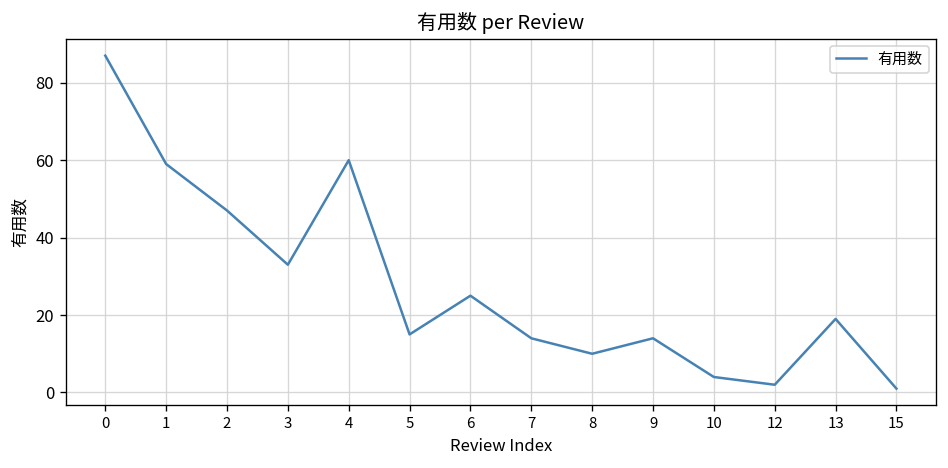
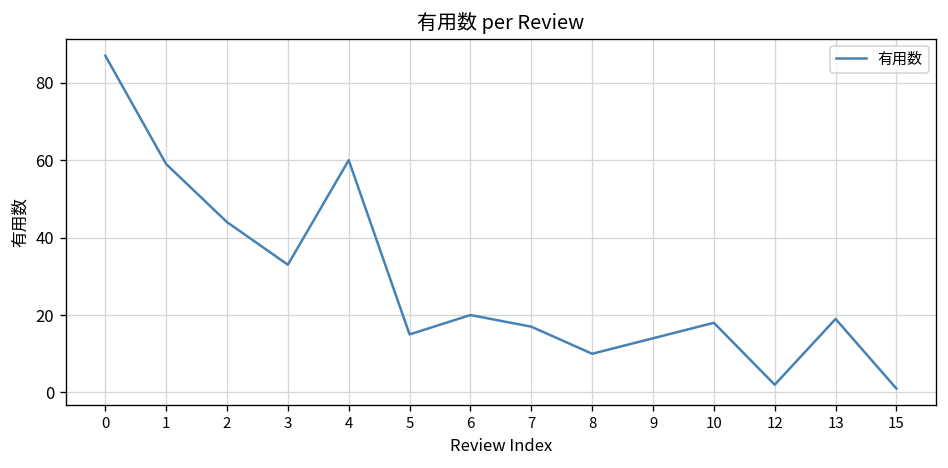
  {
    "0": 87,
    "1": 59,
-   "2": 47,
+   "2": 44,
    "3": 33,
    "4": 60,
    "5": 15,
-   "6": 25,
-   "7": 14,
+   "6": 20,
+   "7": 17,
    "8": 10,
    "9": 14,
-   "10": 4,
+   "10": 18,
    "12": 2,
    "13": 19,
    "15": 1
  }
